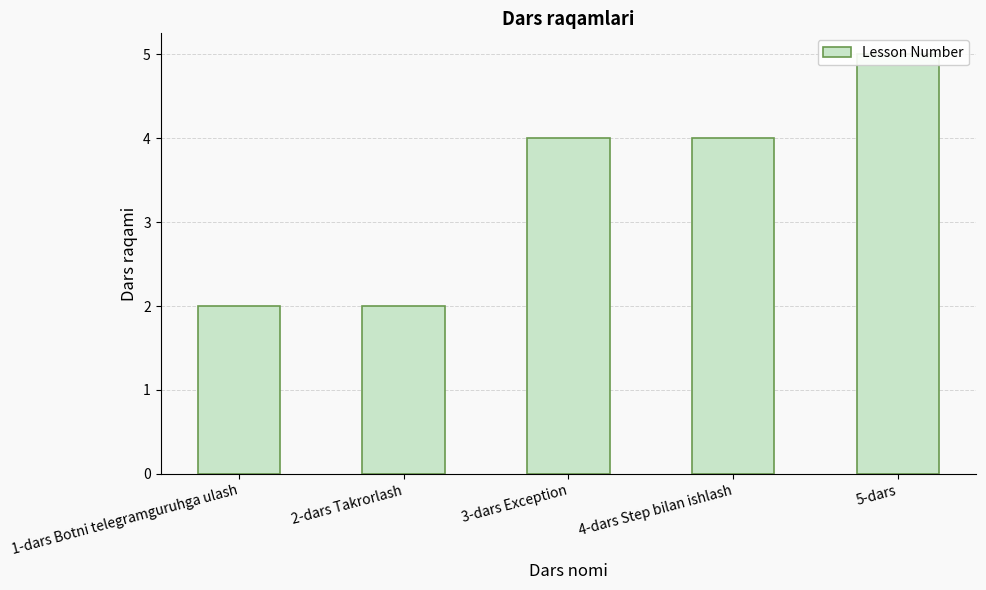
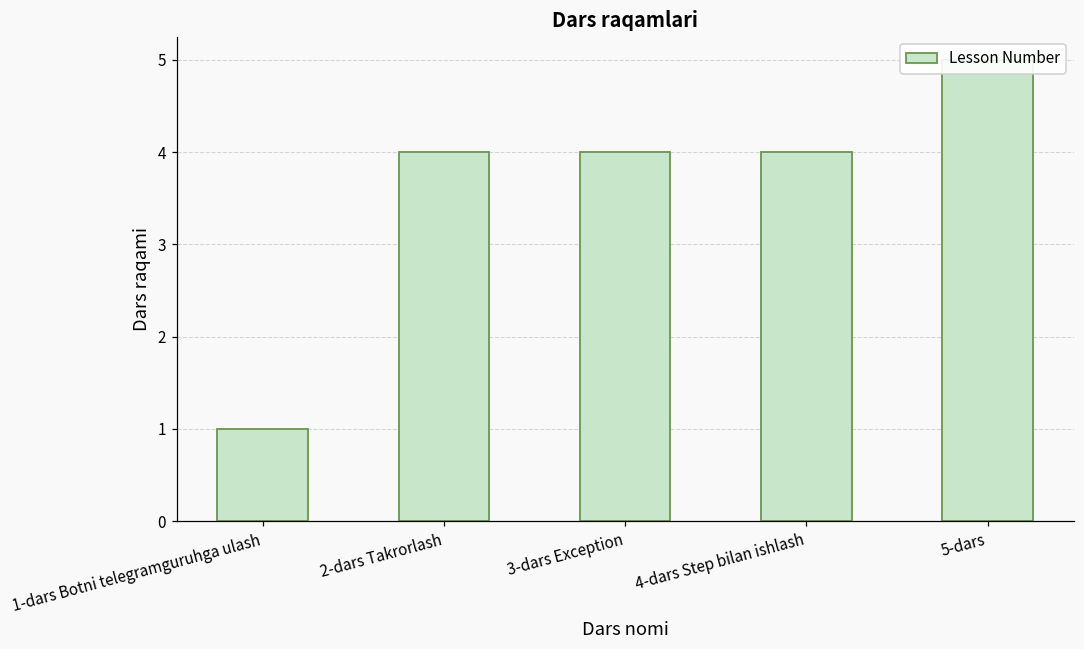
  {
-   "1-dars Botni telegramguruhga ulash": 2,
-   "2-dars Takrorlash": 2,
+   "1-dars Botni telegramguruhga ulash": 1,
+   "2-dars Takrorlash": 4,
    "3-dars Exception": 4,
    "4-dars Step bilan ishlash": 4
  }
